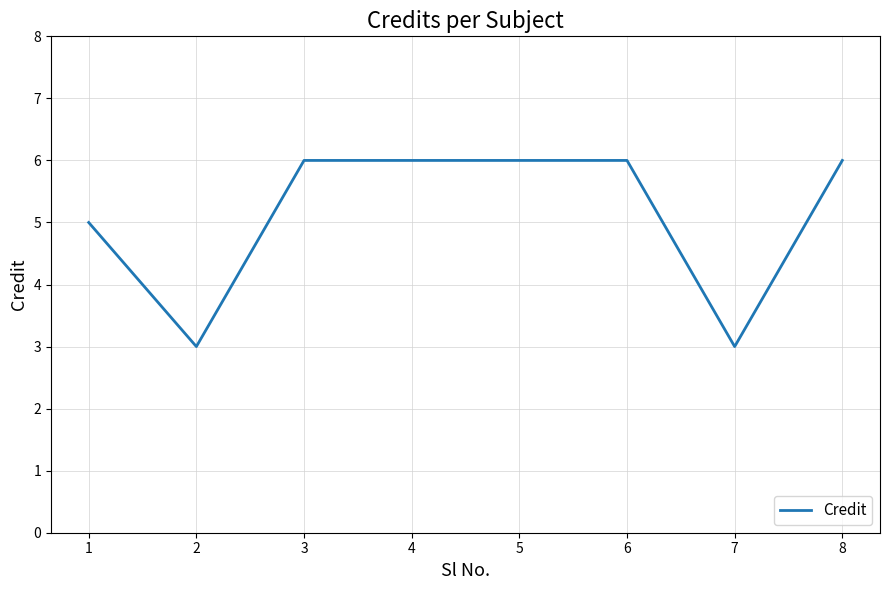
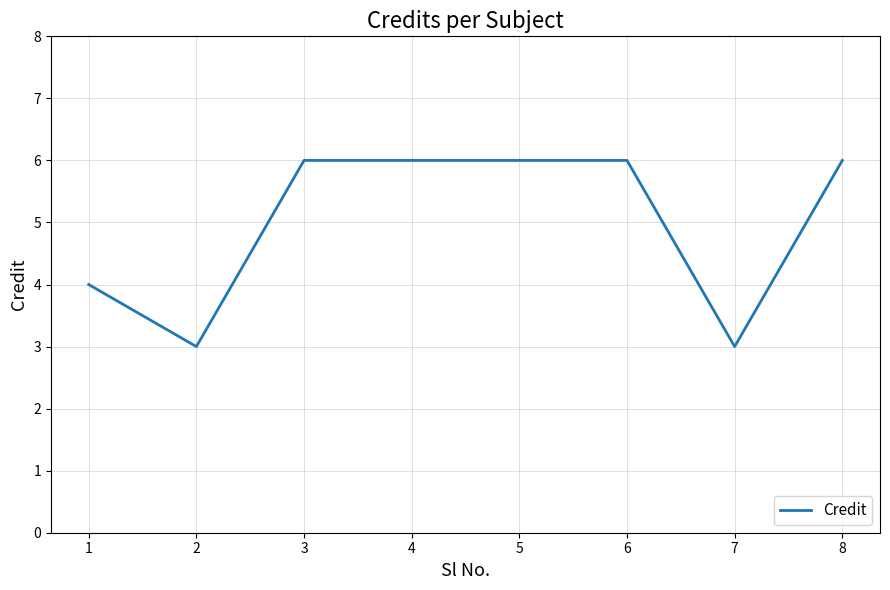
  {
-   "1": 5,
+   "1": 4,
    "2": 3,
    "3": 6,
    "4": 6,
    "5": 6,
    "6": 6,
    "7": 3,
    "8": 6
  }
